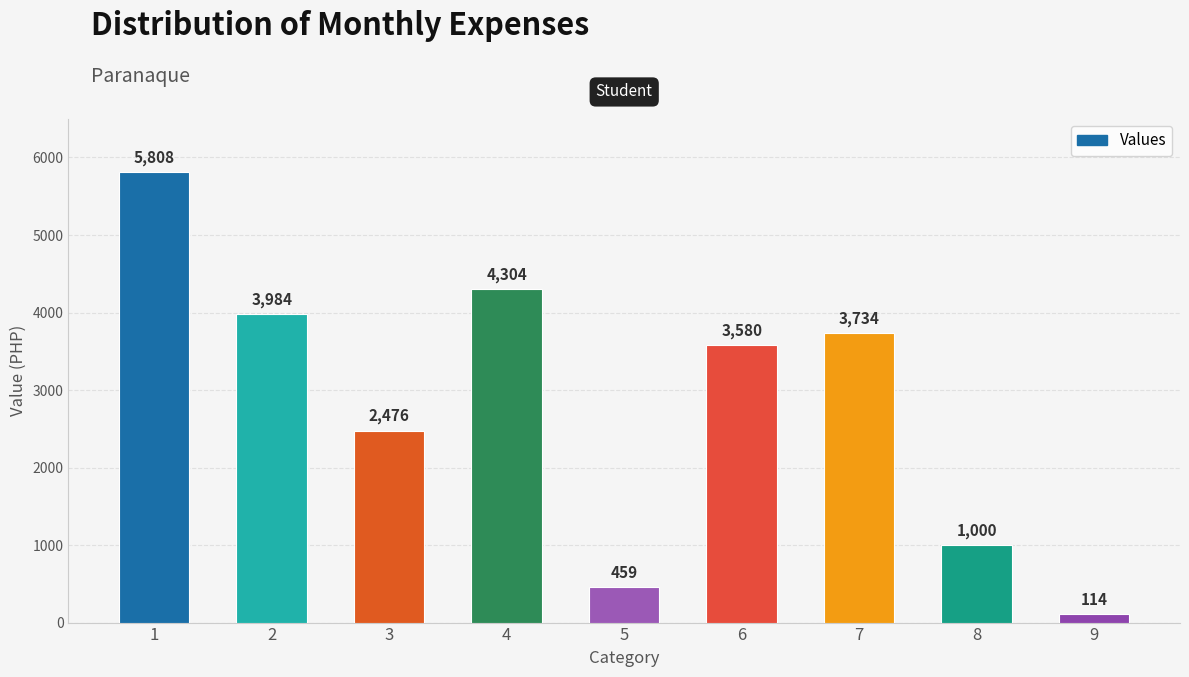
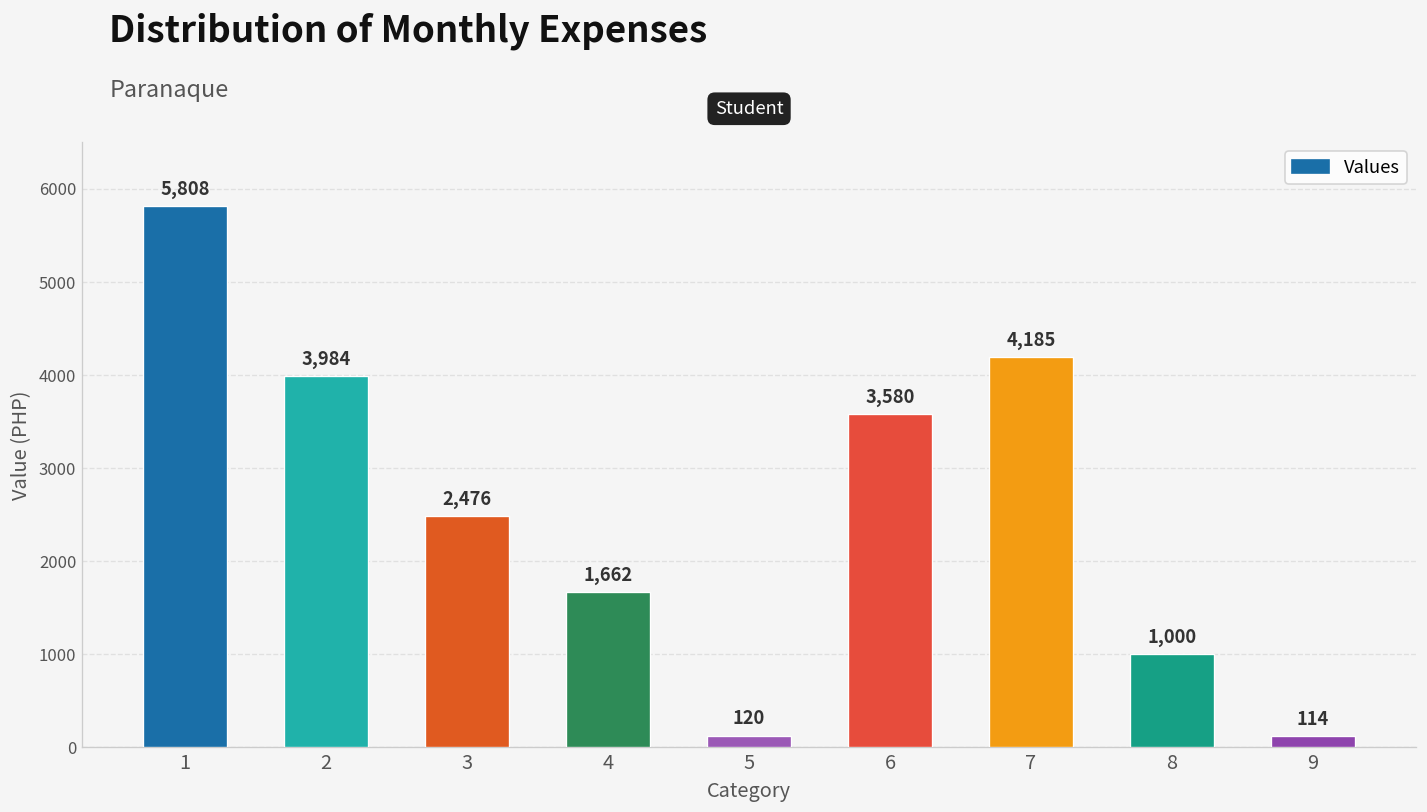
  {
    "1": "5,808",
    "2": "3,984",
    "3": "2,476",
-   "4": "4,304",
-   "5": "459",
+   "4": "1,662",
+   "5": "120",
    "6": "3,580",
-   "7": "3,734",
+   "7": "4,185",
    "8": "1,000",
    "9": "114"
  }
